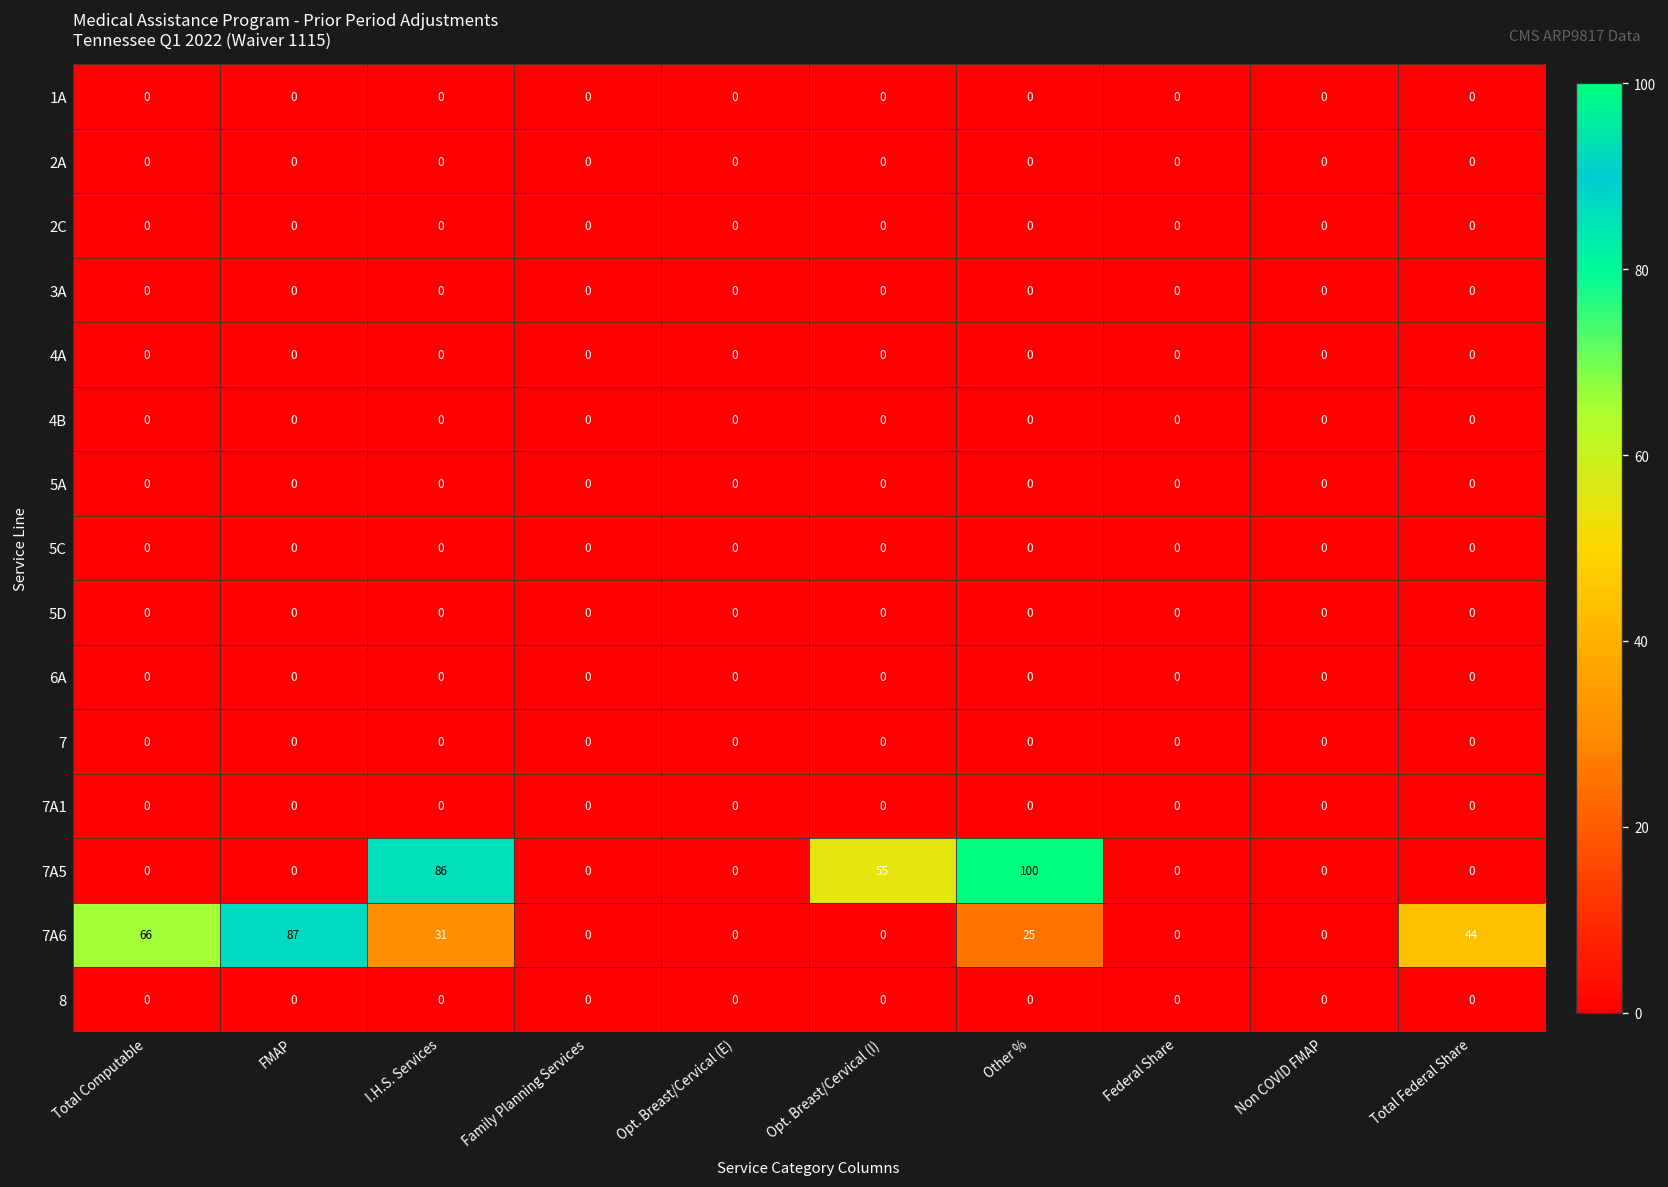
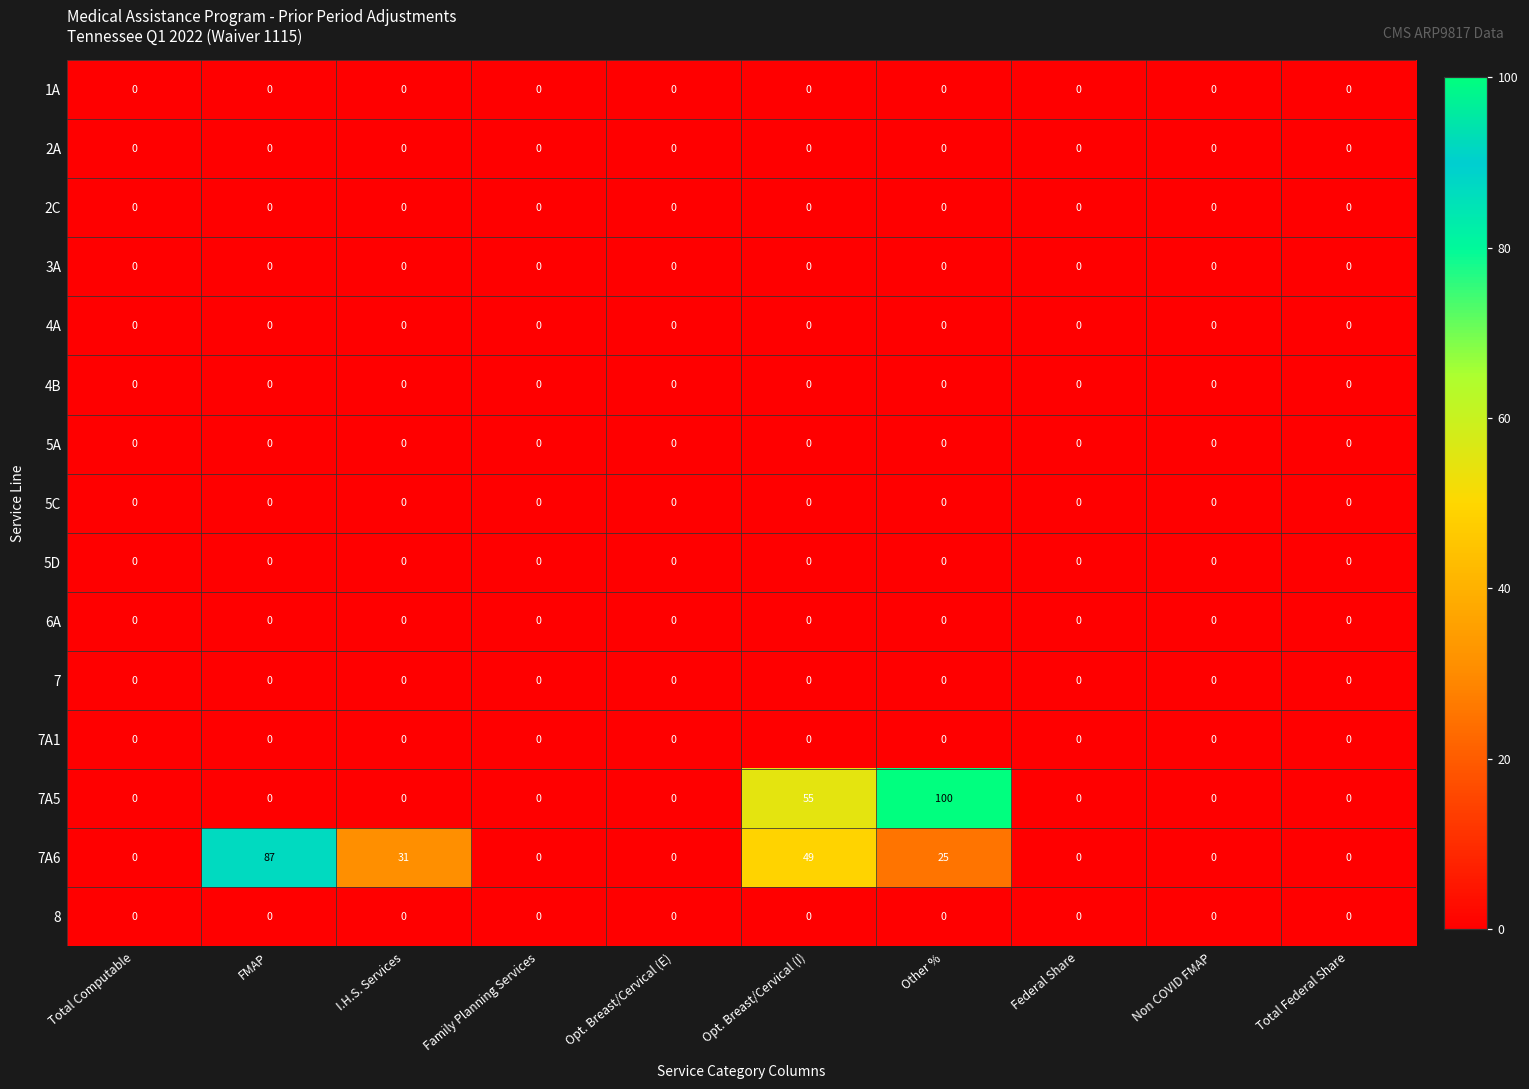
  {
    "1A": {
      "Total Computable": 0,
      "FMAP": 0,
      "I.H.S. Services": 0,
      "Family Planning Services": 0,
      "Opt. Breast/Cervical (E)": 0,
      "Opt. Breast/Cervical (I)": 0,
      "Other %": 0,
      "Federal Share": 0,
      "Non COVID FMAP": 0,
      "Total Federal Share": 0
    },
    "2A": {
      "Total Computable": 0,
      "FMAP": 0,
      "I.H.S. Services": 0,
      "Family Planning Services": 0,
      "Opt. Breast/Cervical (E)": 0,
      "Opt. Breast/Cervical (I)": 0,
      "Other %": 0,
      "Federal Share": 0,
      "Non COVID FMAP": 0,
      "Total Federal Share": 0
    },
    "2C": {
      "Total Computable": 0,
      "FMAP": 0,
      "I.H.S. Services": 0,
      "Family Planning Services": 0,
      "Opt. Breast/Cervical (E)": 0,
      "Opt. Breast/Cervical (I)": 0,
      "Other %": 0,
      "Federal Share": 0,
      "Non COVID FMAP": 0,
      "Total Federal Share": 0
    },
    "3A": {
      "Total Computable": 0,
      "FMAP": 0,
      "I.H.S. Services": 0,
      "Family Planning Services": 0,
      "Opt. Breast/Cervical (E)": 0,
      "Opt. Breast/Cervical (I)": 0,
      "Other %": 0,
      "Federal Share": 0,
      "Non COVID FMAP": 0,
      "Total Federal Share": 0
    },
    "4A": {
      "Total Computable": 0,
      "FMAP": 0,
      "I.H.S. Services": 0,
      "Family Planning Services": 0,
      "Opt. Breast/Cervical (E)": 0,
      "Opt. Breast/Cervical (I)": 0,
      "Other %": 0,
      "Federal Share": 0,
      "Non COVID FMAP": 0,
      "Total Federal Share": 0
    },
    "4B": {
      "Total Computable": 0,
      "FMAP": 0,
      "I.H.S. Services": 0,
      "Family Planning Services": 0,
      "Opt. Breast/Cervical (E)": 0,
      "Opt. Breast/Cervical (I)": 0,
      "Other %": 0,
      "Federal Share": 0,
      "Non COVID FMAP": 0,
      "Total Federal Share": 0
    },
    "5A": {
      "Total Computable": 0,
      "FMAP": 0,
      "I.H.S. Services": 0,
      "Family Planning Services": 0,
      "Opt. Breast/Cervical (E)": 0,
      "Opt. Breast/Cervical (I)": 0,
      "Other %": 0,
      "Federal Share": 0,
      "Non COVID FMAP": 0,
      "Total Federal Share": 0
    },
    "5C": {
      "Total Computable": 0,
      "FMAP": 0,
      "I.H.S. Services": 0,
      "Family Planning Services": 0,
      "Opt. Breast/Cervical (E)": 0,
      "Opt. Breast/Cervical (I)": 0,
      "Other %": 0,
      "Federal Share": 0,
      "Non COVID FMAP": 0,
      "Total Federal Share": 0
    },
    "5D": {
      "Total Computable": 0,
      "FMAP": 0,
      "I.H.S. Services": 0,
      "Family Planning Services": 0,
      "Opt. Breast/Cervical (E)": 0,
      "Opt. Breast/Cervical (I)": 0,
      "Other %": 0,
      "Federal Share": 0,
      "Non COVID FMAP": 0,
      "Total Federal Share": 0
    },
    "6A": {
      "Total Computable": 0,
      "FMAP": 0,
      "I.H.S. Services": 0,
      "Family Planning Services": 0,
      "Opt. Breast/Cervical (E)": 0,
      "Opt. Breast/Cervical (I)": 0,
      "Other %": 0,
      "Federal Share": 0,
      "Non COVID FMAP": 0,
      "Total Federal Share": 0
    },
    "7": {
      "Total Computable": 0,
      "FMAP": 0,
      "I.H.S. Services": 0,
      "Family Planning Services": 0,
      "Opt. Breast/Cervical (E)": 0,
      "Opt. Breast/Cervical (I)": 0,
      "Other %": 0,
      "Federal Share": 0,
      "Non COVID FMAP": 0,
      "Total Federal Share": 0
    },
    "7A1": {
      "Total Computable": 0,
      "FMAP": 0,
      "I.H.S. Services": 0,
      "Family Planning Services": 0,
      "Opt. Breast/Cervical (E)": 0,
      "Opt. Breast/Cervical (I)": 0,
      "Other %": 0,
      "Federal Share": 0,
      "Non COVID FMAP": 0,
      "Total Federal Share": 0
    },
    "7A5": {
      "Total Computable": 0,
      "FMAP": 0,
-     "I.H.S. Services": 86,
+     "I.H.S. Services": 0,
      "Family Planning Services": 0,
      "Opt. Breast/Cervical (E)": 0,
      "Opt. Breast/Cervical (I)": 55,
      "Other %": 100,
      "Federal Share": 0,
      "Non COVID FMAP": 0,
      "Total Federal Share": 0
    },
    "7A6": {
-     "Total Computable": 66,
+     "Total Computable": 0,
      "FMAP": 87,
      "I.H.S. Services": 31,
      "Family Planning Services": 0,
      "Opt. Breast/Cervical (E)": 0,
-     "Opt. Breast/Cervical (I)": 0,
+     "Opt. Breast/Cervical (I)": 49,
      "Other %": 25,
      "Federal Share": 0,
      "Non COVID FMAP": 0,
-     "Total Federal Share": 44
+     "Total Federal Share": 0
    },
    "8": {
      "Total Computable": 0,
      "FMAP": 0,
      "I.H.S. Services": 0,
      "Family Planning Services": 0,
      "Opt. Breast/Cervical (E)": 0,
      "Opt. Breast/Cervical (I)": 0,
      "Other %": 0,
      "Federal Share": 0,
      "Non COVID FMAP": 0,
      "Total Federal Share": 0
    }
  }
